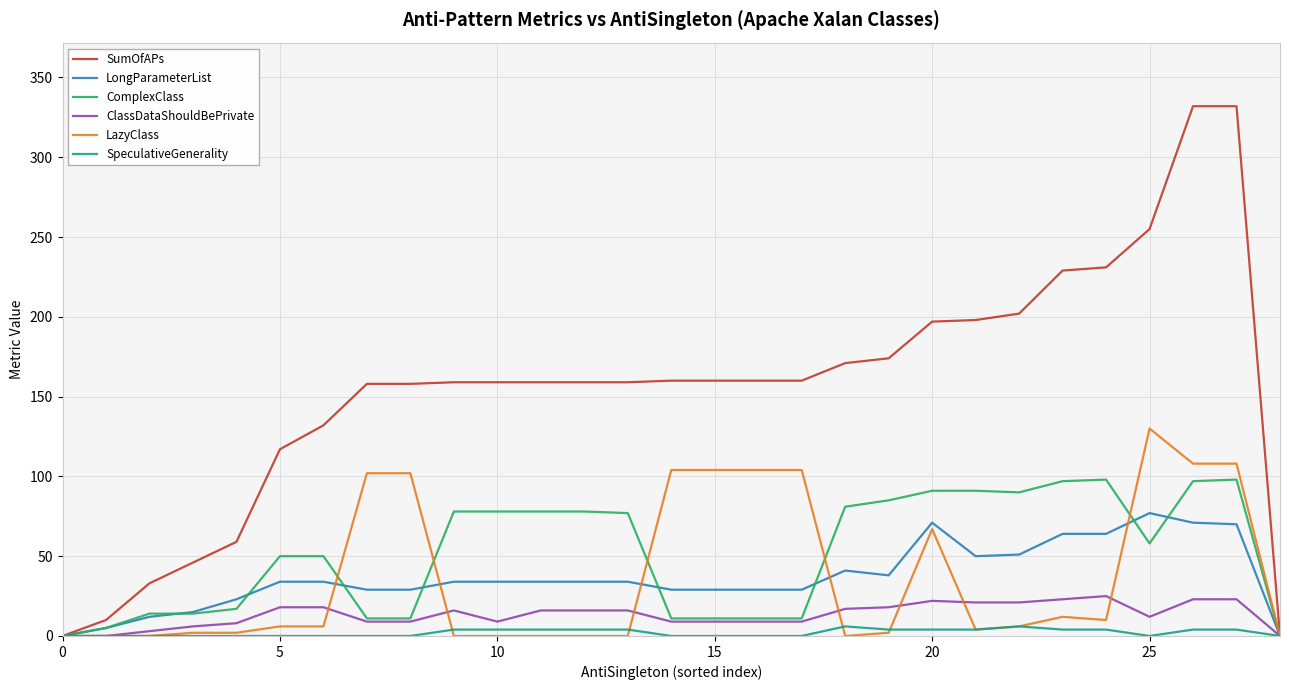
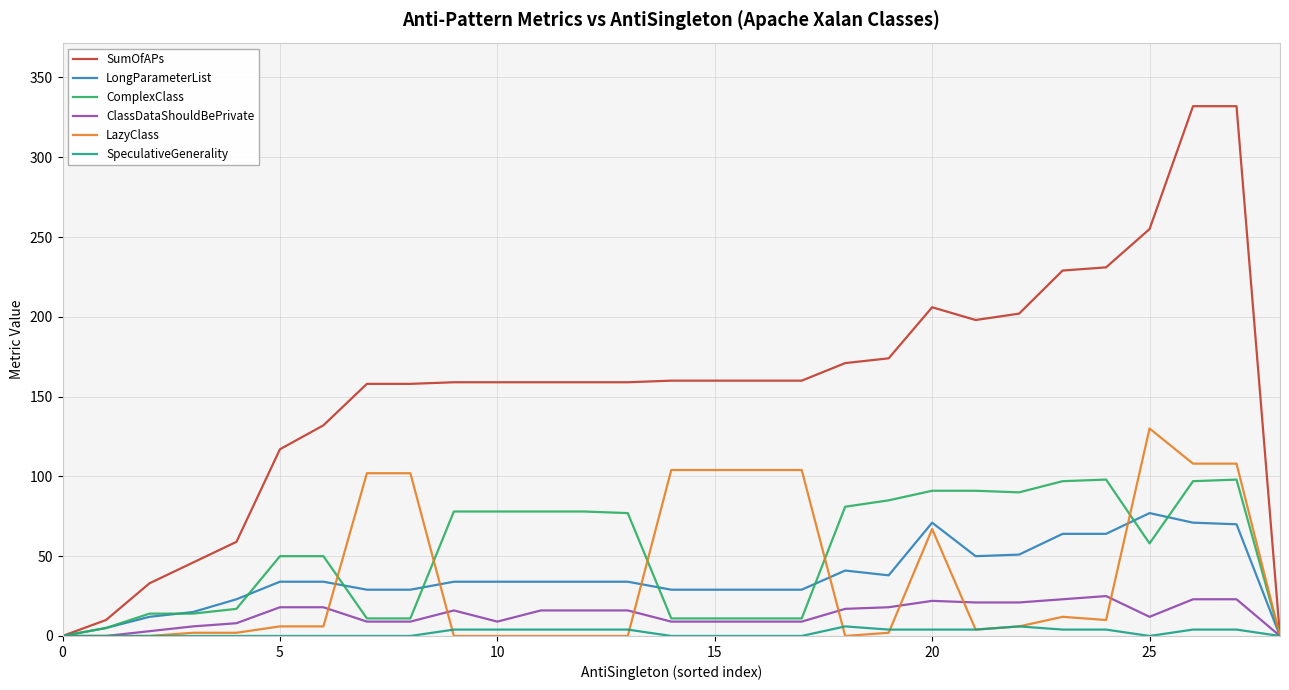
  {
    "SumOfAPs": {
      "5": 117,
      "10": 159,
      "15": 160,
-     "20": 197,
+     "20": 206,
      "25": 255
    },
    "LongParameterList": {
      "5": 34,
      "10": 34,
      "15": 29,
      "20": 71,
      "25": 77
    },
    "ClassDataShouldBePrivate": {
      "5": 18,
      "10": 9,
      "15": 9,
      "20": 22,
      "25": 12
    },
    "LazyClass": {
      "5": 6,
      "10": 0,
      "15": 104,
      "20": 67,
      "25": 130
    }
  }
